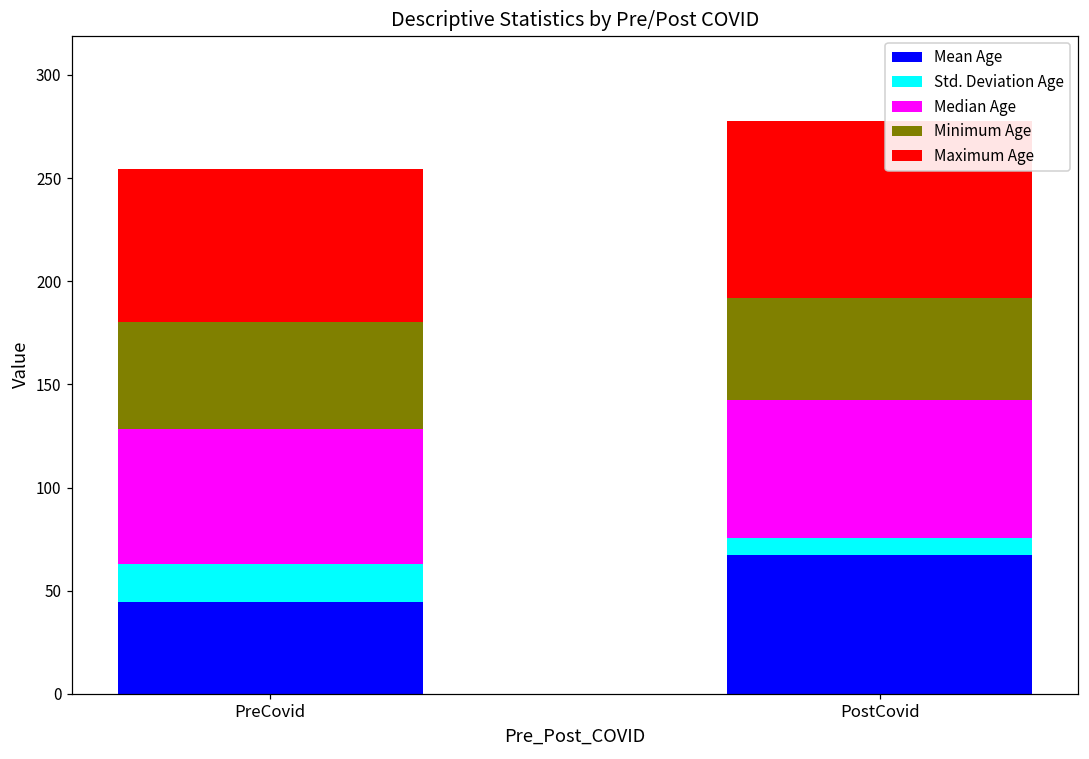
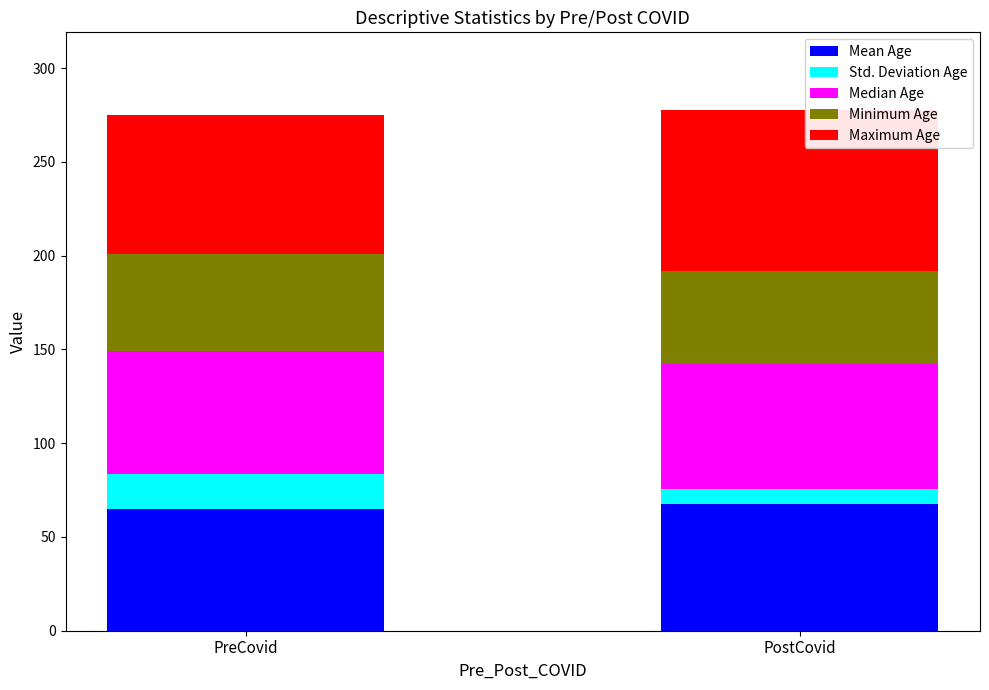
  {
    "Mean Age": {
-     "PreCovid": 44,
+     "PreCovid": 65,
      "PostCovid": 68
    },
    "Std. Deviation Age": {
      "PreCovid": 19,
      "PostCovid": 8
    },
    "Median Age": {
      "PreCovid": 66,
      "PostCovid": 67
    },
    "Minimum Age": {
      "PreCovid": 52,
      "PostCovid": 49
    },
    "Maximum Age": {
      "PreCovid": 74,
      "PostCovid": 86
    }
  }
